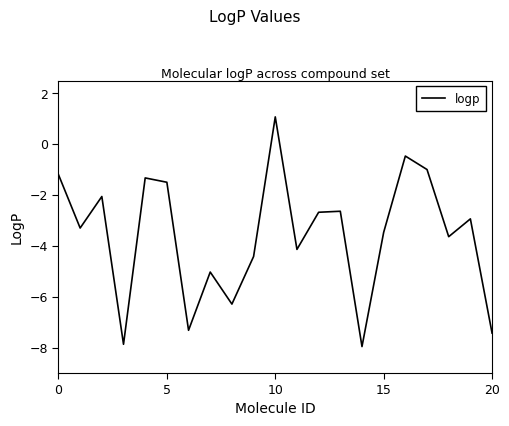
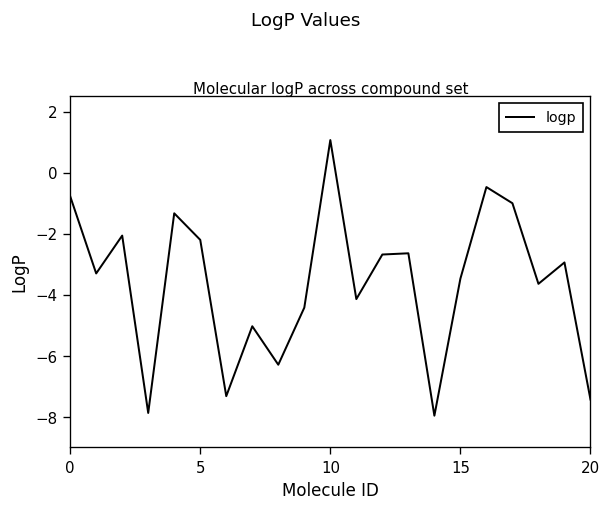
  {
-   "0": -1.2,
-   "5": -1.5,
+   "0": -0.8,
+   "5": -2.2,
    "10": 1.1,
    "15": -3.5,
    "20": -7.4
  }
